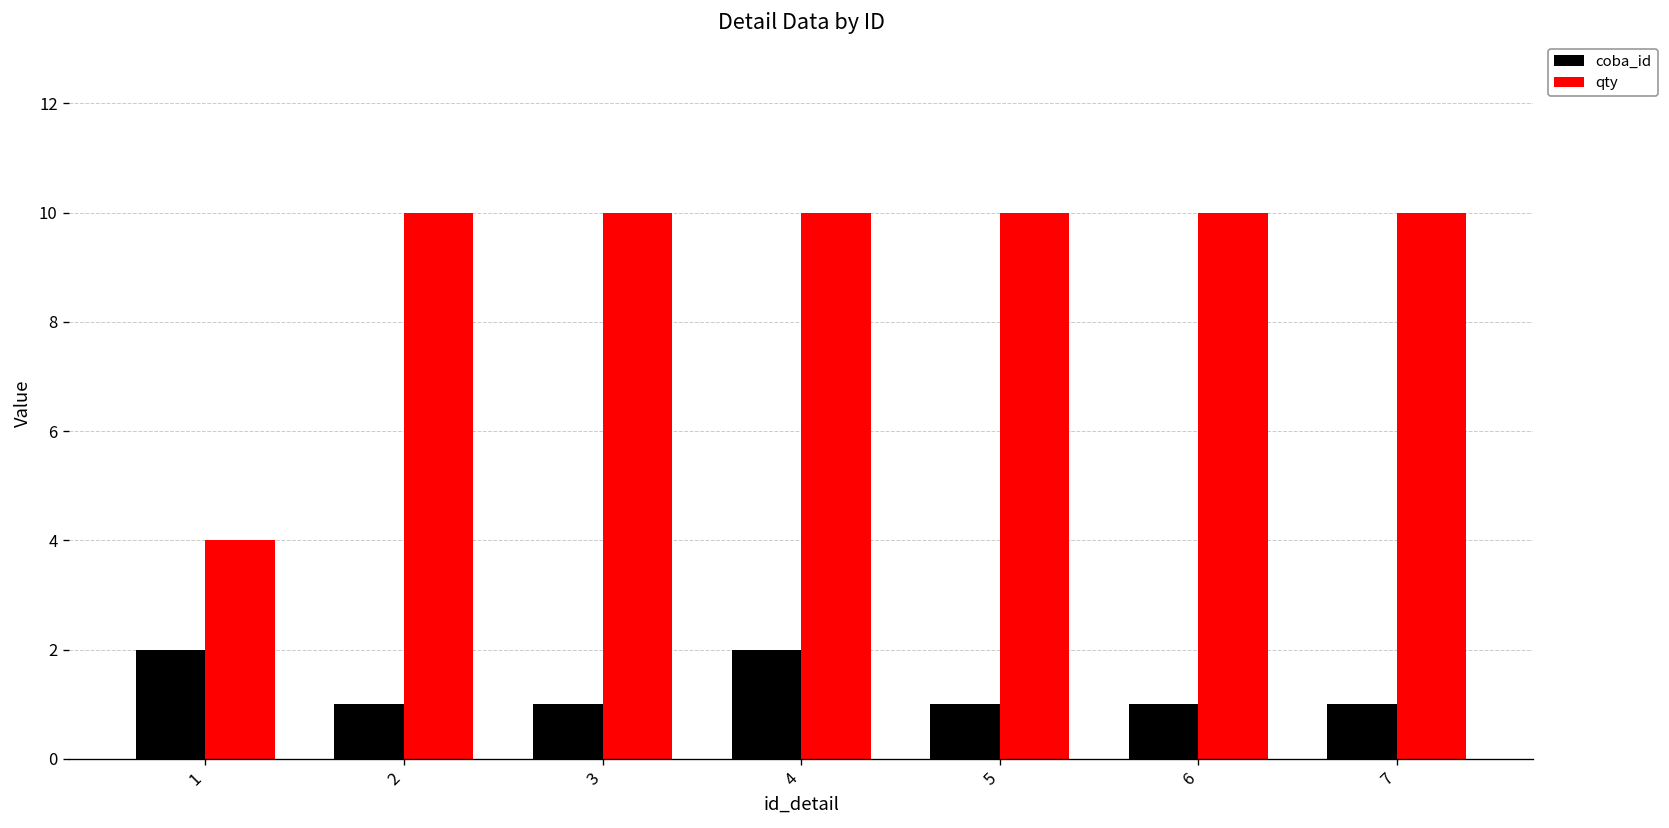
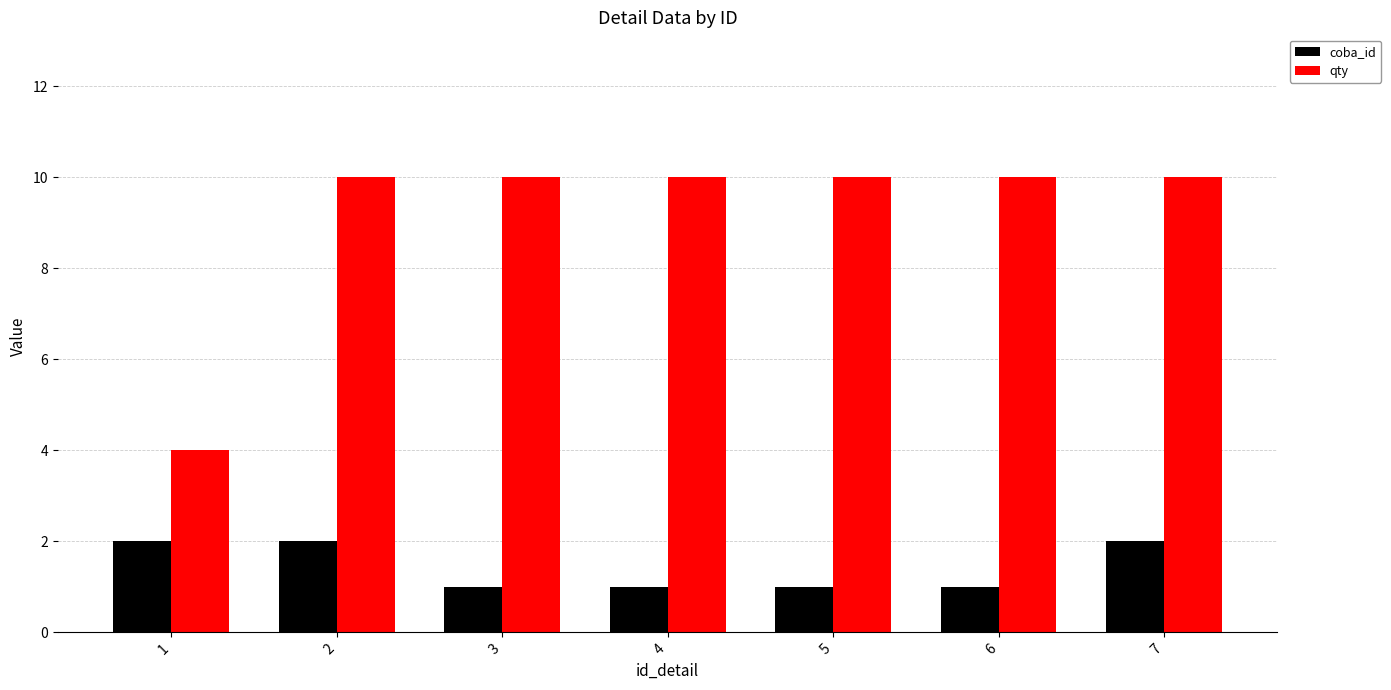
  {
    "coba_id": {
      "1": 2,
-     "2": 1,
+     "2": 2,
      "3": 1,
-     "4": 2,
+     "4": 1,
      "5": 1,
      "6": 1,
-     "7": 1
+     "7": 2
    },
    "qty": {
      "1": 4,
      "2": 10,
      "3": 10,
      "4": 10,
      "5": 10,
      "6": 10,
      "7": 10
    }
  }
